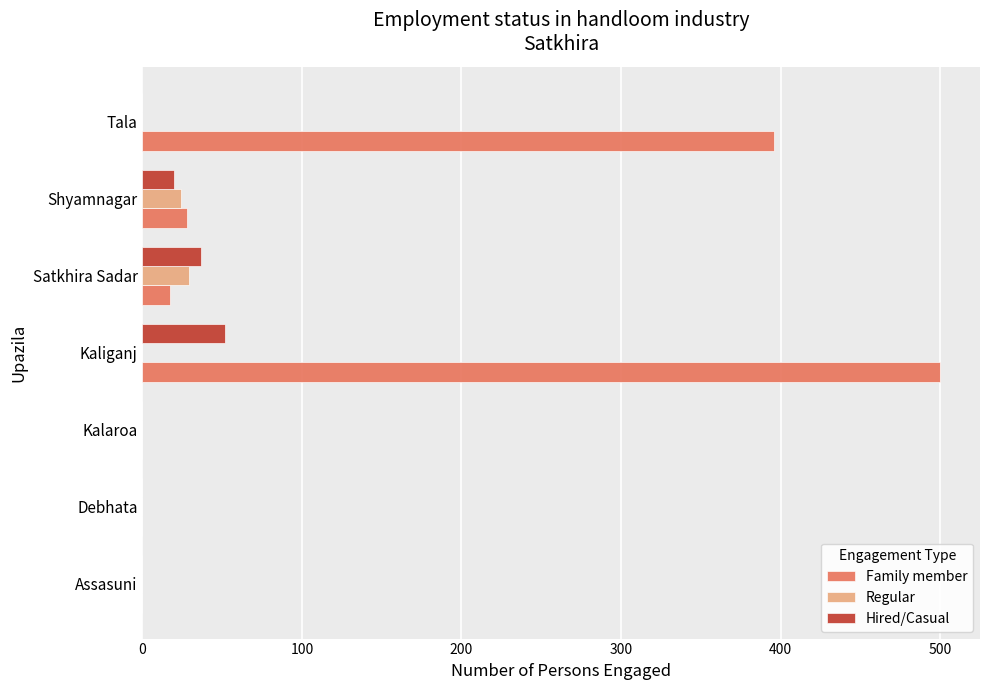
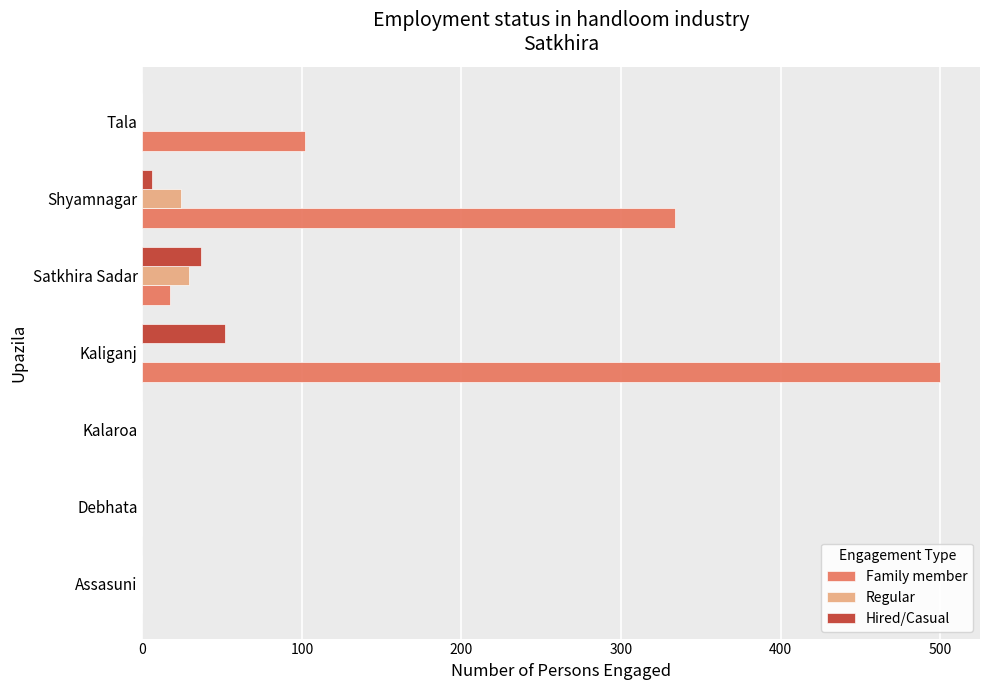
  {
    "Family member": {
-     "Tala": 396,
-     "Shyamnagar": 28,
+     "Tala": 102,
+     "Shyamnagar": 334,
      "Satkhira Sadar": 17,
      "Kaliganj": 500,
      "Kalaroa": 0,
      "Debhata": 0,
      "Assasuni": 0
    },
    "Regular": {
      "Tala": 0,
      "Shyamnagar": 24,
      "Satkhira Sadar": 29,
      "Kaliganj": 0,
      "Kalaroa": 0,
      "Debhata": 0,
      "Assasuni": 0
    },
    "Hired/Casual": {
      "Tala": 0,
-     "Shyamnagar": 20,
+     "Shyamnagar": 6,
      "Satkhira Sadar": 37,
      "Kaliganj": 52,
      "Kalaroa": 0,
      "Debhata": 0,
      "Assasuni": 0
    }
  }
